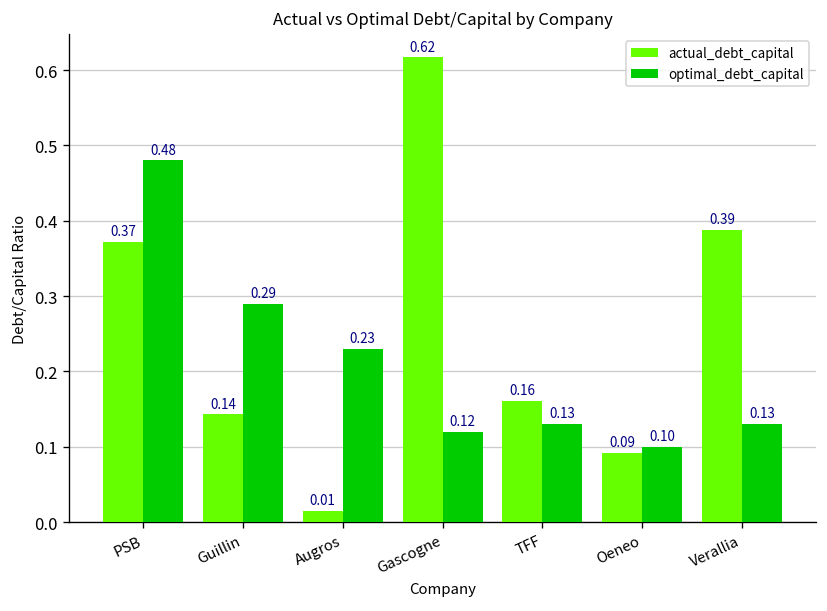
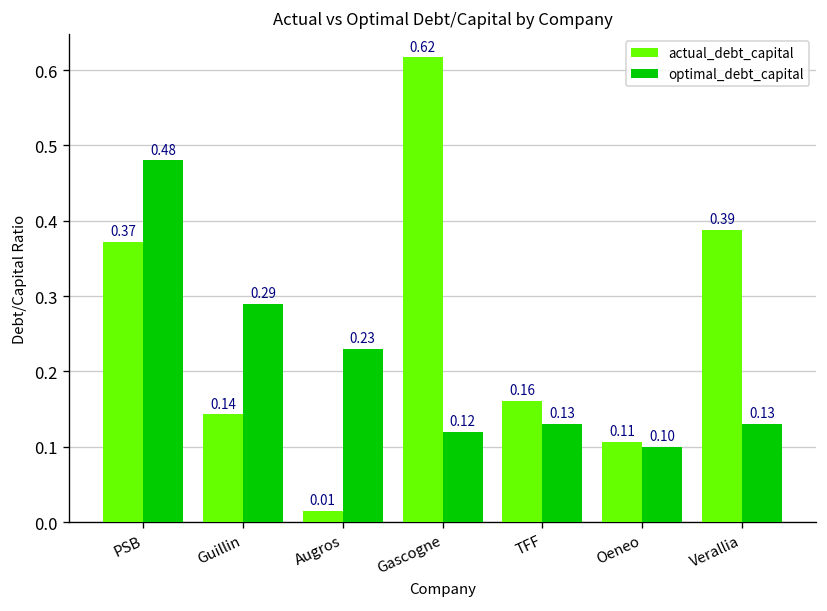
  {
    "actual_debt_capital": {
      "PSB": 0.37,
      "Guillin": 0.14,
      "Augros": 0.01,
      "Gascogne": 0.62,
      "TFF": 0.16,
-     "Oeneo": 0.09,
+     "Oeneo": 0.11,
      "Verallia": 0.39
    },
    "optimal_debt_capital": {
      "PSB": 0.48,
      "Guillin": 0.29,
      "Augros": 0.23,
      "Gascogne": 0.12,
      "TFF": 0.13,
      "Oeneo": 0.10,
      "Verallia": 0.13
    }
  }
